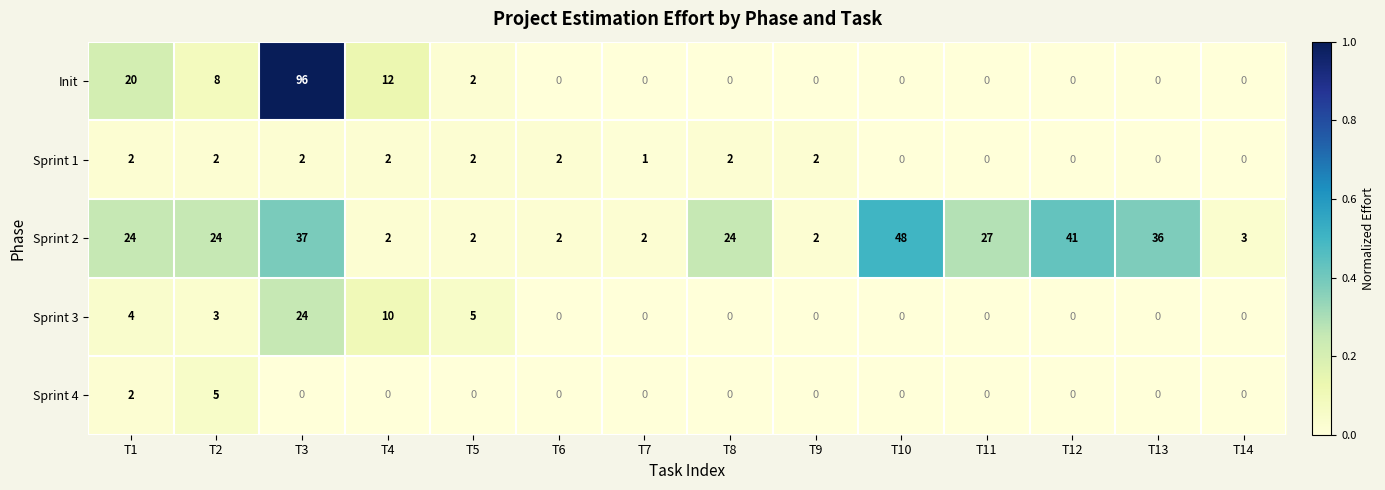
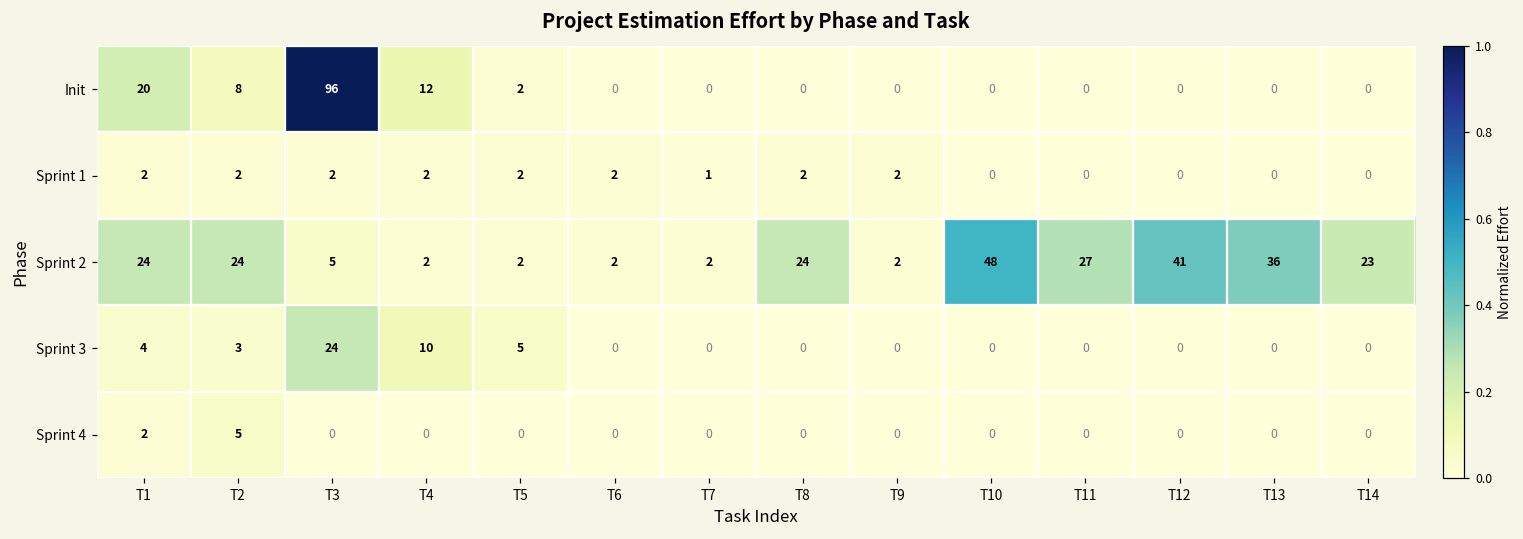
  {
    "Init": {
      "T1": 20,
      "T2": 8,
      "T3": 96,
      "T4": 12,
      "T5": 2,
      "T6": 0,
      "T7": 0,
      "T8": 0,
      "T9": 0,
      "T10": 0,
      "T11": 0,
      "T12": 0,
      "T13": 0,
      "T14": 0
    },
    "Sprint 1": {
      "T1": 2,
      "T2": 2,
      "T3": 2,
      "T4": 2,
      "T5": 2,
      "T6": 2,
      "T7": 1,
      "T8": 2,
      "T9": 2,
      "T10": 0,
      "T11": 0,
      "T12": 0,
      "T13": 0,
      "T14": 0
    },
    "Sprint 2": {
      "T1": 24,
      "T2": 24,
-     "T3": 37,
+     "T3": 5,
      "T4": 2,
      "T5": 2,
      "T6": 2,
      "T7": 2,
      "T8": 24,
      "T9": 2,
      "T10": 48,
      "T11": 27,
      "T12": 41,
      "T13": 36,
-     "T14": 3
+     "T14": 23
    },
    "Sprint 3": {
      "T1": 4,
      "T2": 3,
      "T3": 24,
      "T4": 10,
      "T5": 5,
      "T6": 0,
      "T7": 0,
      "T8": 0,
      "T9": 0,
      "T10": 0,
      "T11": 0,
      "T12": 0,
      "T13": 0,
      "T14": 0
    },
    "Sprint 4": {
      "T1": 2,
      "T2": 5,
      "T3": 0,
      "T4": 0,
      "T5": 0,
      "T6": 0,
      "T7": 0,
      "T8": 0,
      "T9": 0,
      "T10": 0,
      "T11": 0,
      "T12": 0,
      "T13": 0,
      "T14": 0
    }
  }
